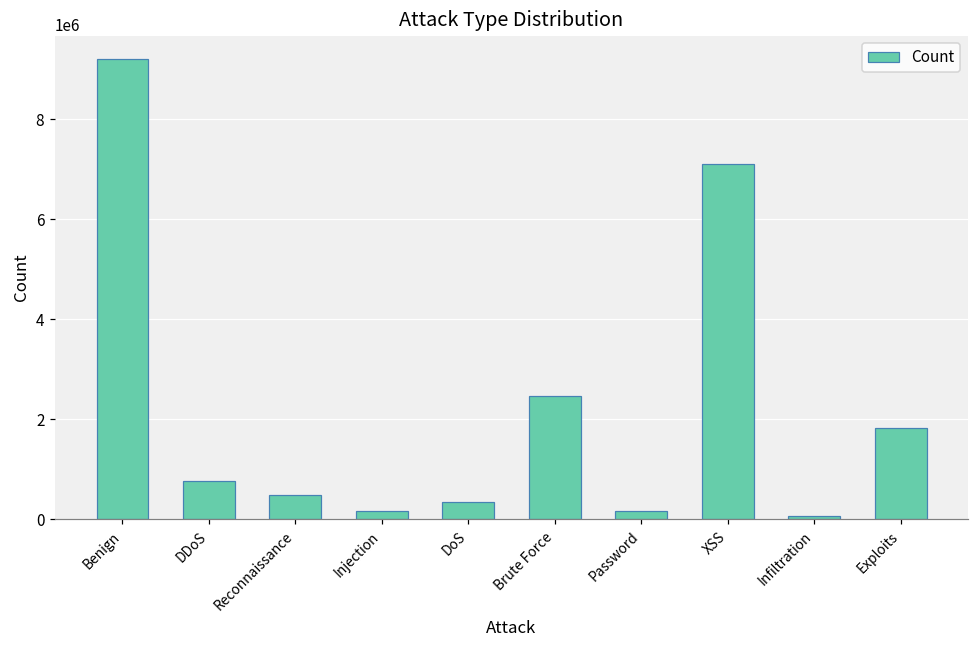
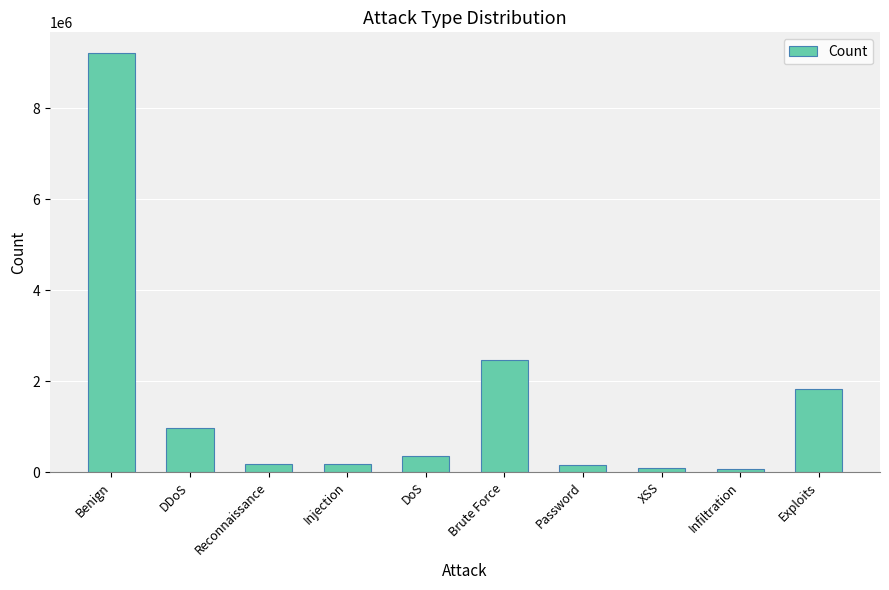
  {
    "Benign": 9200000,
-   "DDoS": 800000,
-   "Reconnaissance": 500000,
+   "DDoS": 1000000,
+   "Reconnaissance": 200000,
    "Injection": 200000,
    "DoS": 300000,
    "Brute Force": 2500000,
    "Password": 200000,
-   "XSS": 7100000,
+   "XSS": 100000,
    "Infiltration": 100000,
    "Exploits": 1800000
  }
